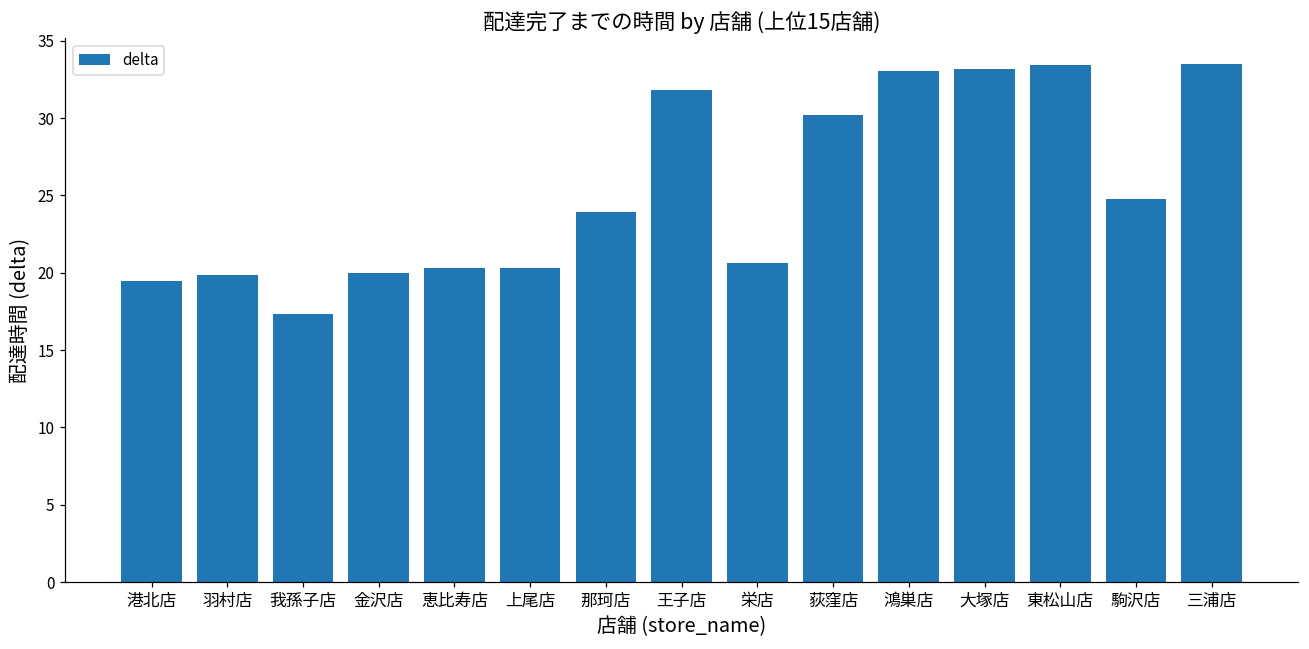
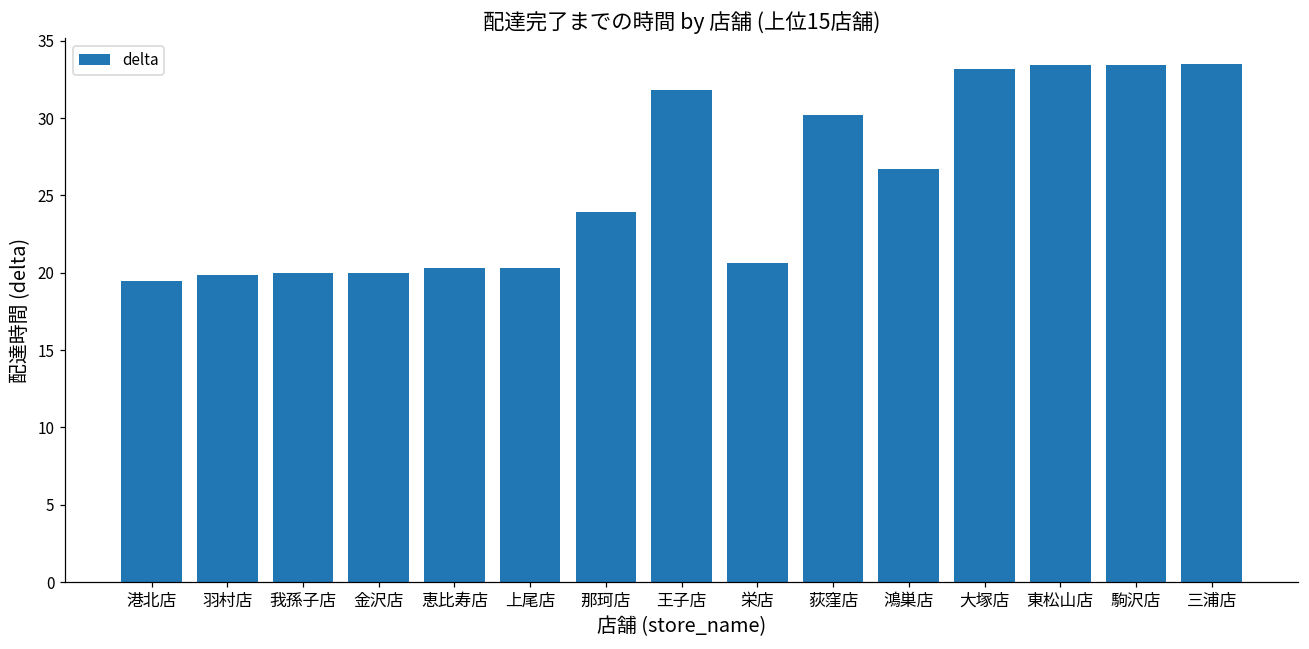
  {
    "港北店": 19.5,
    "羽村店": 19.9,
-   "我孫子店": 17.3,
+   "我孫子店": 20.0,
    "金沢店": 20.0,
    "恵比寿店": 20.3,
    "上尾店": 20.3,
    "那珂店": 24.0,
    "王子店": 31.8,
    "栄店": 20.6,
    "荻窪店": 30.2,
-   "鴻巣店": 33.1,
+   "鴻巣店": 26.7,
    "大塚店": 33.2,
    "東松山店": 33.4,
-   "駒沢店": 24.8,
+   "駒沢店": 33.4,
    "三浦店": 33.5
  }
